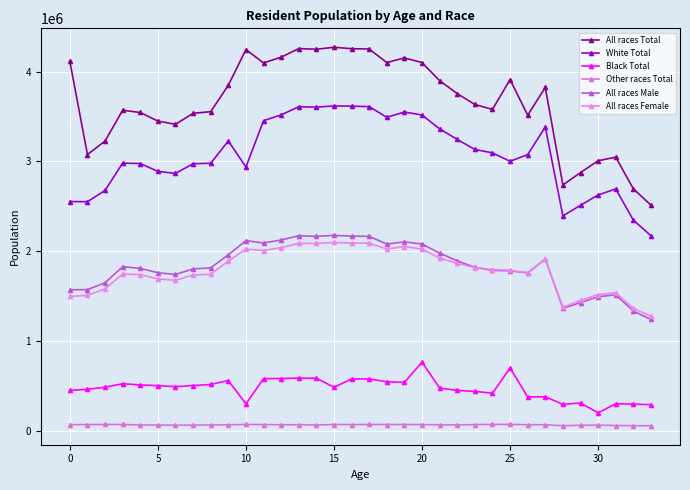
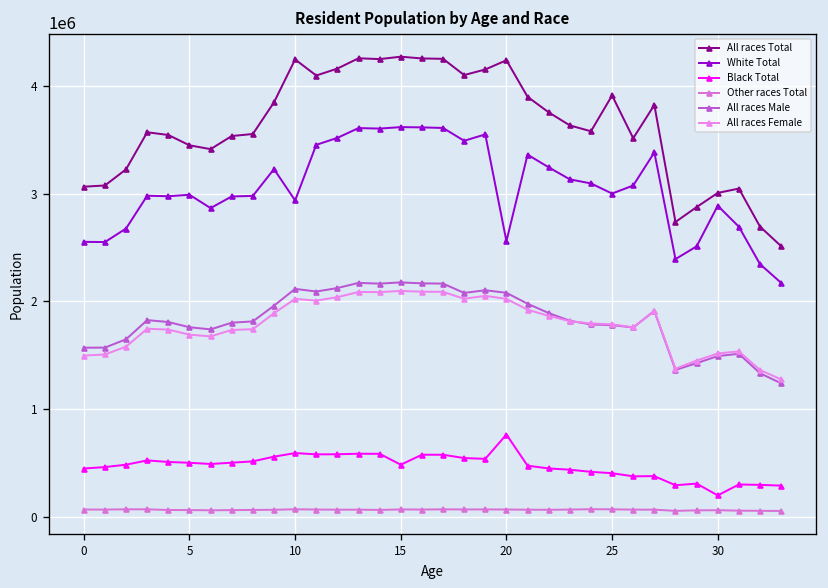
  {
    "All races Total": {
-     "0": 4100000,
+     "0": 3100000,
      "5": 3500000,
      "10": 4200000,
      "15": 4300000,
-     "20": 4100000,
+     "20": 4200000,
      "25": 3900000,
      "30": 3000000
    },
    "White Total": {
      "0": 2600000,
-     "5": 2900000,
+     "5": 3000000,
      "10": 2900000,
      "15": 3600000,
-     "20": 3500000,
+     "20": 2600000,
      "25": 3000000,
-     "30": 2600000
+     "30": 2900000
    },
    "Black Total": {
      "0": 400000,
      "5": 500000,
-     "10": 300000,
+     "10": 600000,
      "15": 500000,
      "20": 800000,
-     "25": 700000,
+     "25": 400000,
      "30": 200000
    }
  }
